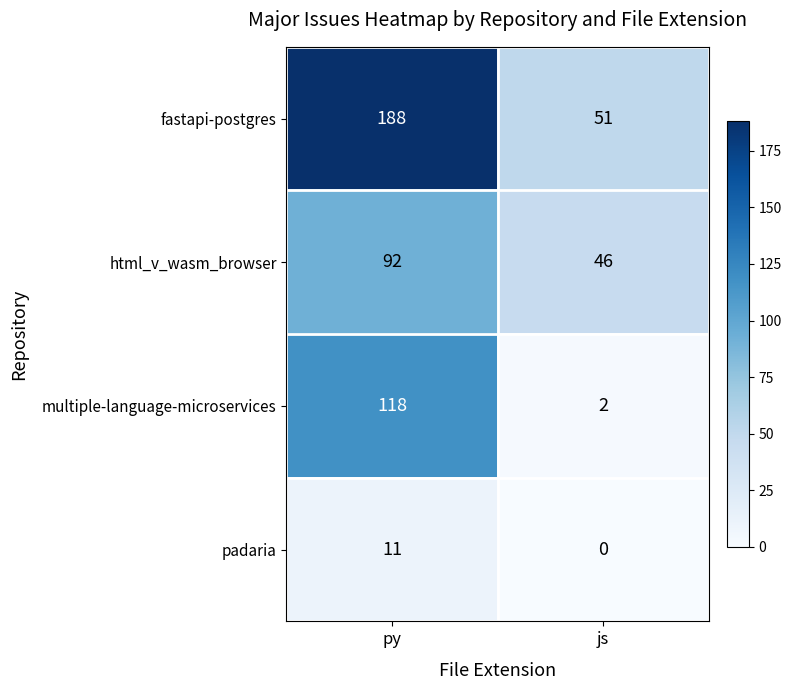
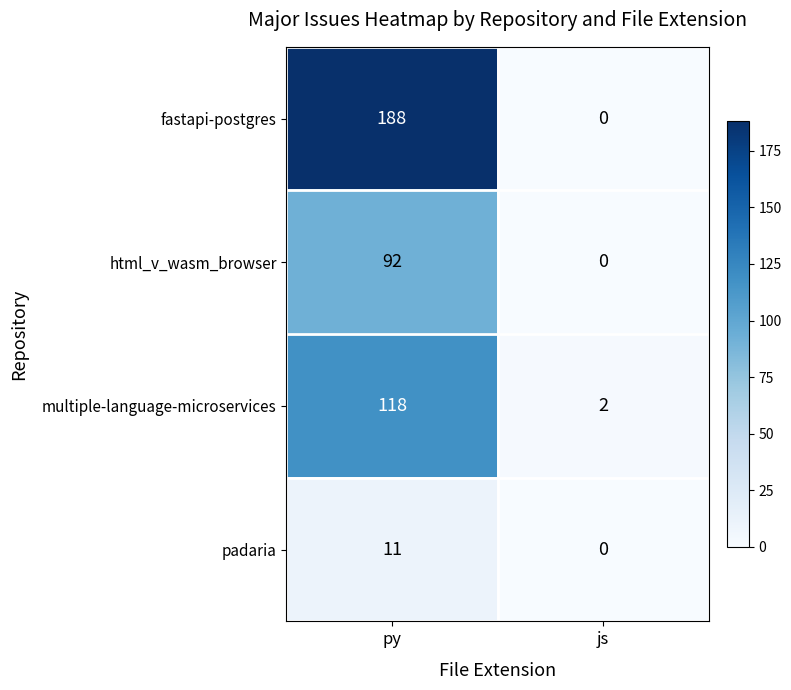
  {
    "fastapi-postgres": {
      "py": 188,
-     "js": 51
+     "js": 0
    },
    "html_v_wasm_browser": {
      "py": 92,
-     "js": 46
+     "js": 0
    },
    "multiple-language-microservices": {
      "py": 118,
      "js": 2
    },
    "padaria": {
      "py": 11,
      "js": 0
    }
  }
